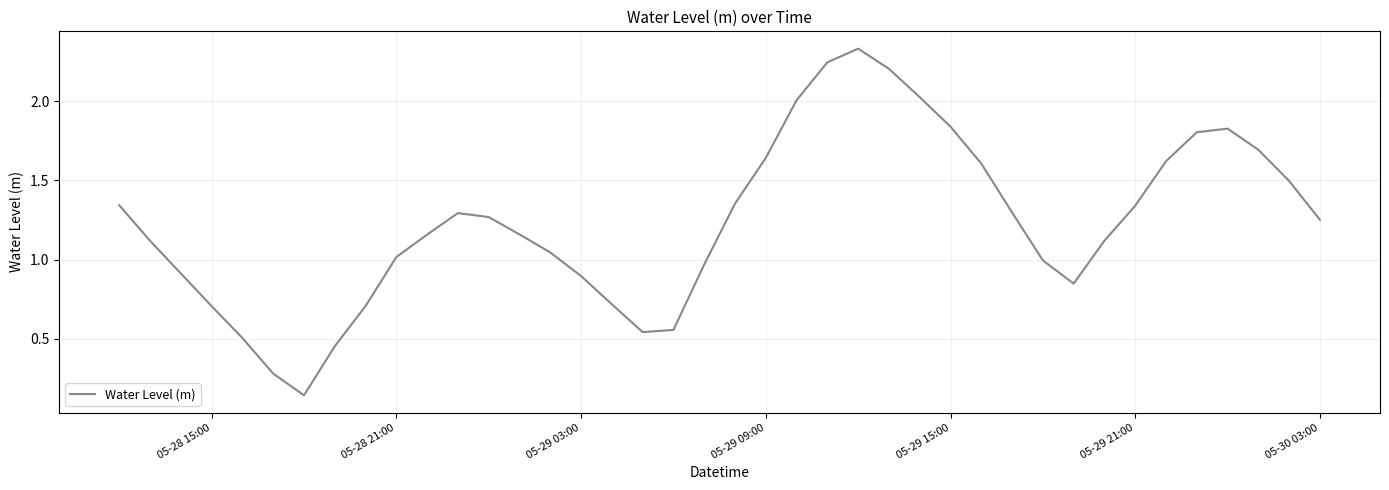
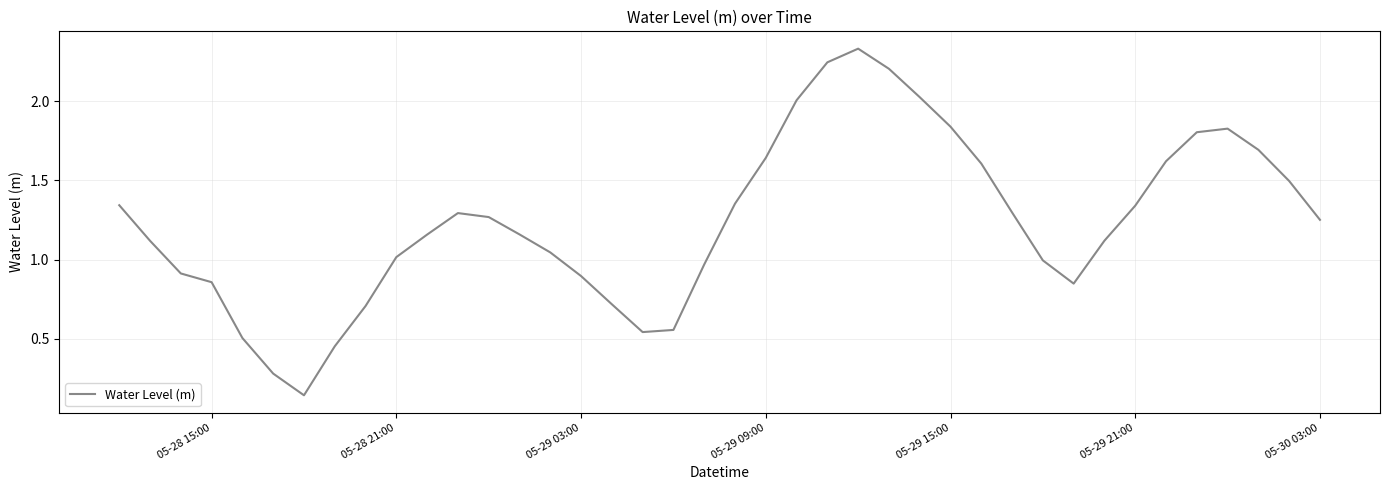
  {
-   "05-28 15:00": 0.71,
+   "05-28 15:00": 0.86,
    "05-28 21:00": 1.02,
    "05-29 03:00": 0.90,
    "05-29 09:00": 1.64,
    "05-29 15:00": 1.84,
    "05-29 21:00": 1.34,
    "05-30 03:00": 1.25
  }
